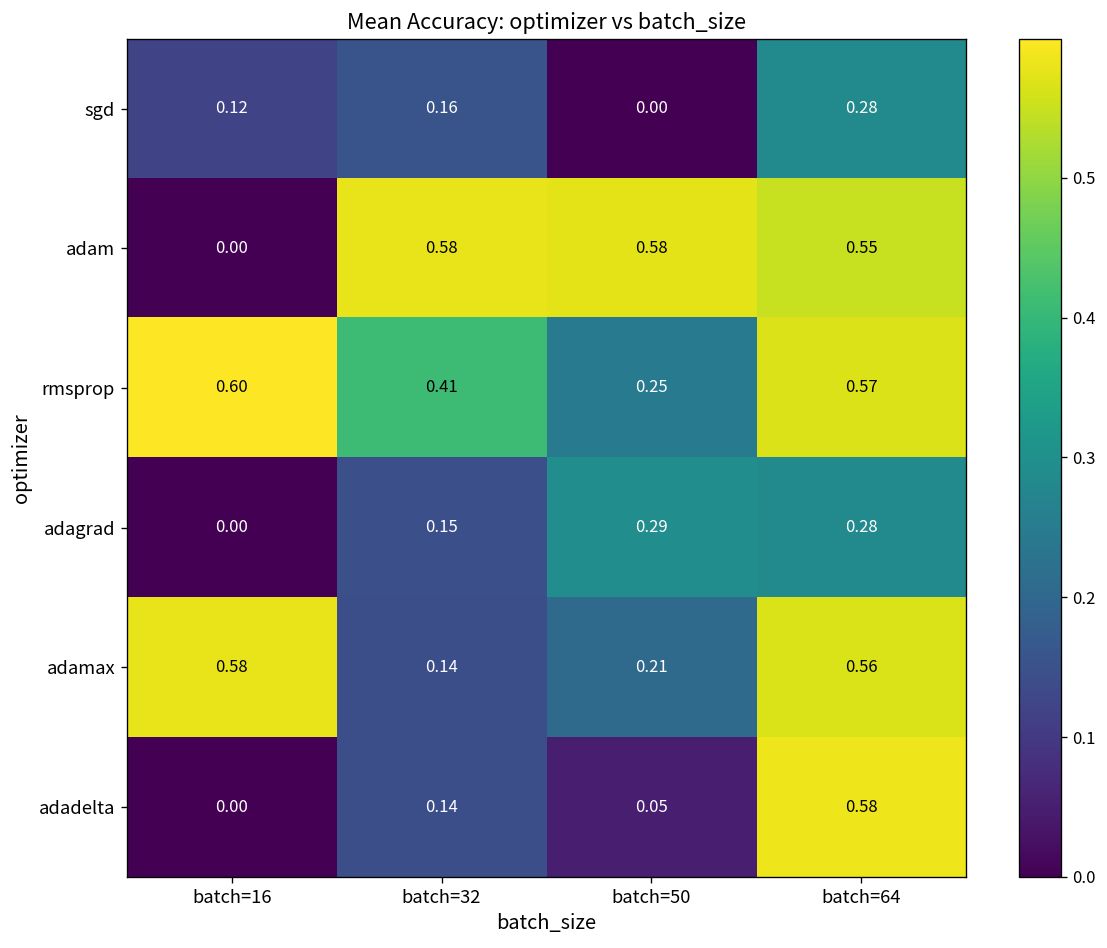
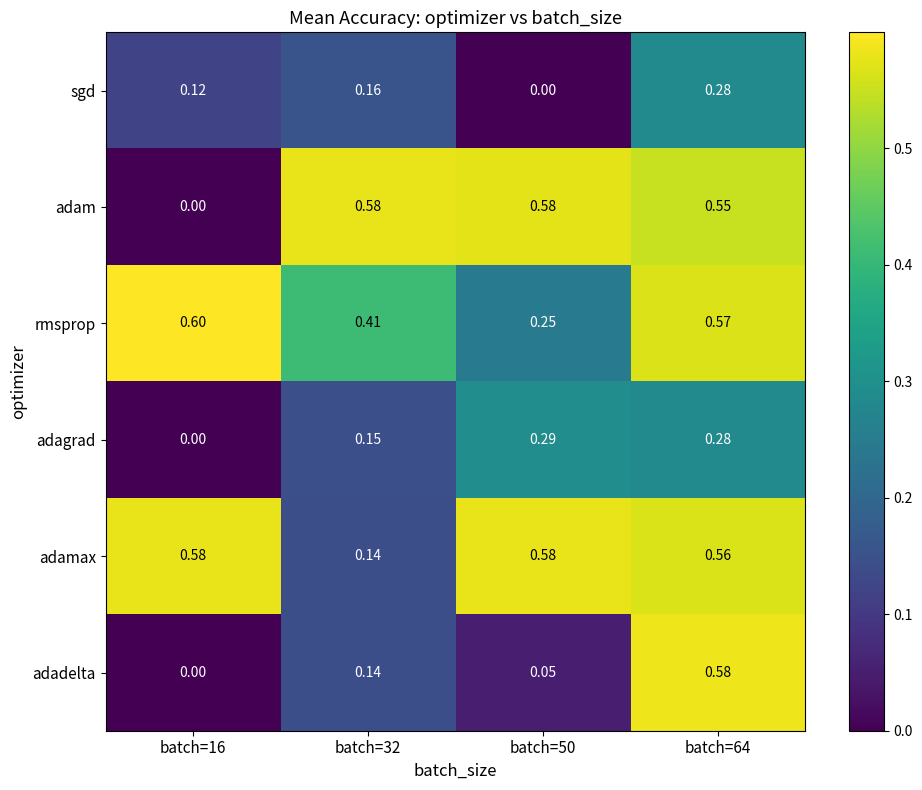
  {
    "sgd": {
      "batch=16": 0.12,
      "batch=32": 0.16,
      "batch=50": 0.00,
      "batch=64": 0.28
    },
    "adam": {
      "batch=16": 0.00,
      "batch=32": 0.58,
      "batch=50": 0.58,
      "batch=64": 0.55
    },
    "rmsprop": {
      "batch=16": 0.60,
      "batch=32": 0.41,
      "batch=50": 0.25,
      "batch=64": 0.57
    },
    "adagrad": {
      "batch=16": 0.00,
      "batch=32": 0.15,
      "batch=50": 0.29,
      "batch=64": 0.28
    },
    "adamax": {
      "batch=16": 0.58,
      "batch=32": 0.14,
-     "batch=50": 0.21,
+     "batch=50": 0.58,
      "batch=64": 0.56
    },
    "adadelta": {
      "batch=16": 0.00,
      "batch=32": 0.14,
      "batch=50": 0.05,
      "batch=64": 0.58
    }
  }
